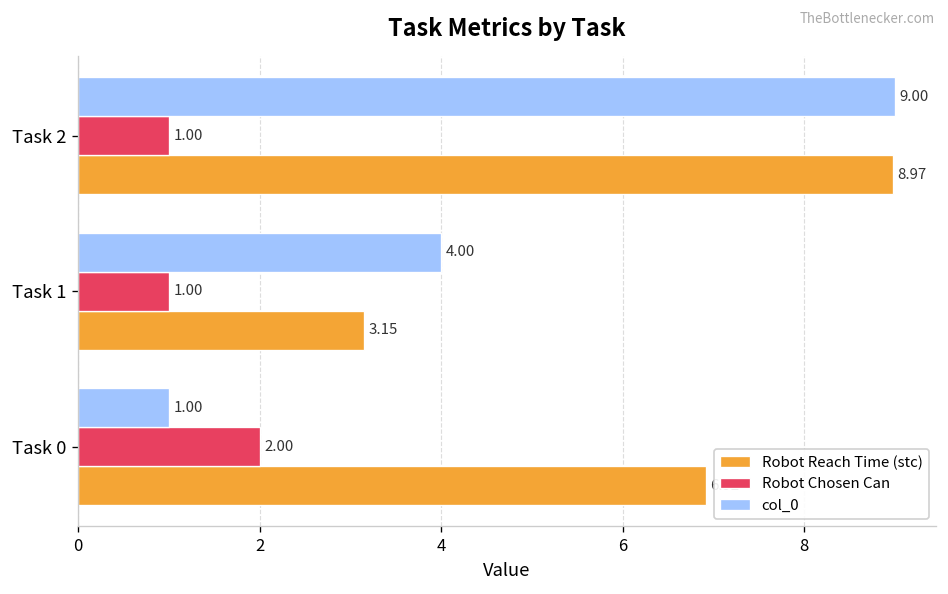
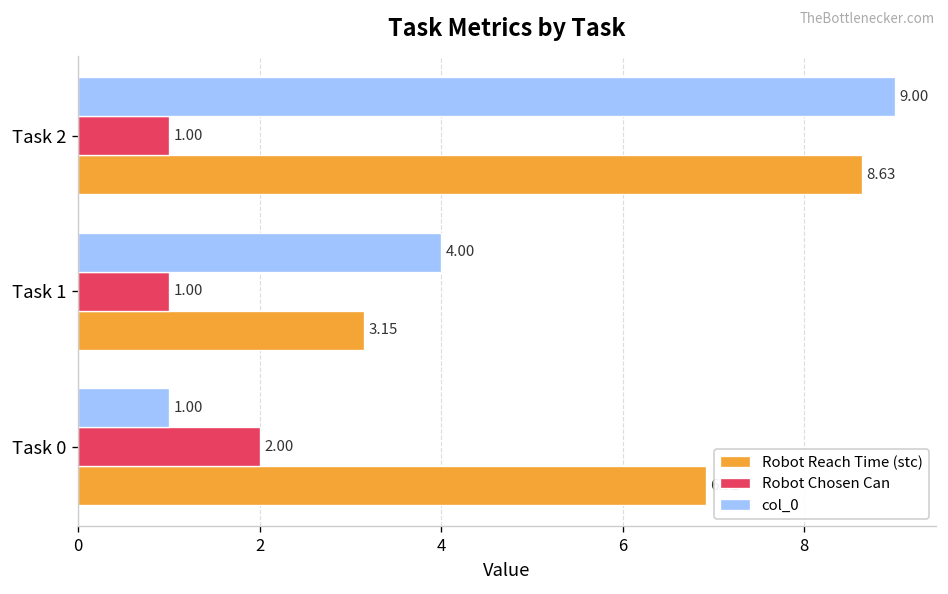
  {
    "Robot Reach Time (stc)": {
-     "Task 2": 8.97,
+     "Task 2": 8.63,
      "Task 1": 3.15
    },
    "Robot Chosen Can": {
      "Task 2": 1.00,
      "Task 1": 1.00,
      "Task 0": 2.00
    },
    "col_0": {
      "Task 2": 9.00,
      "Task 1": 4.00,
      "Task 0": 1.00
    }
  }
